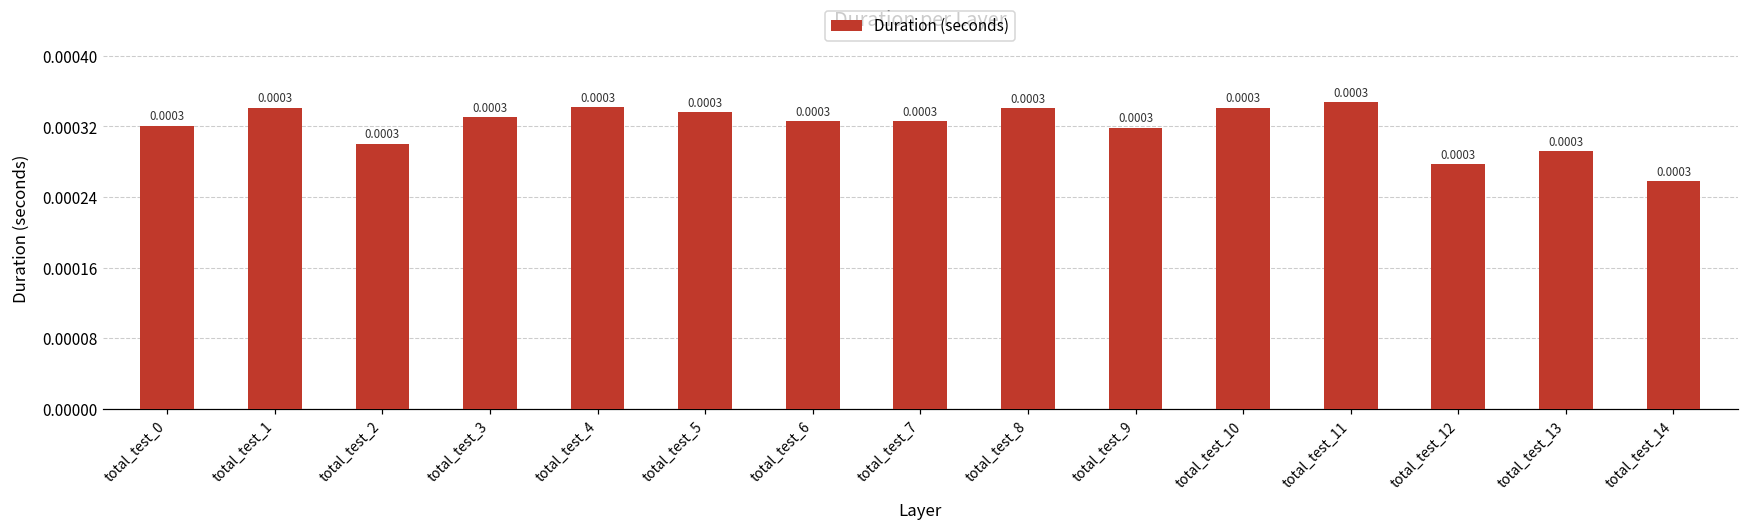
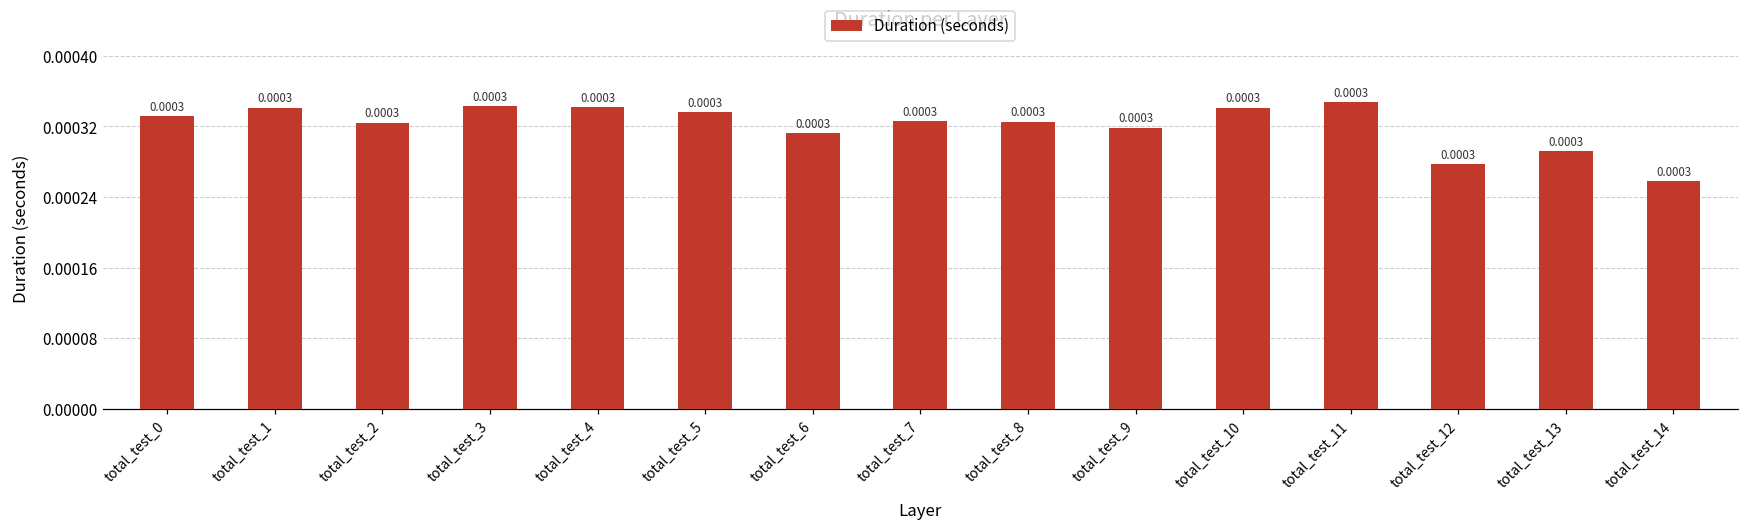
  {
-   "total_test_0": 0.00032,
-   "total_test_2": 0.00030,
-   "total_test_3": 0.00033,
-   "total_test_6": 0.00033,
-   "total_test_8": 0.00034
+   "total_test_0": 0.00033,
+   "total_test_2": 0.00032,
+   "total_test_3": 0.00034,
+   "total_test_6": 0.00031,
+   "total_test_8": 0.00033
  }
